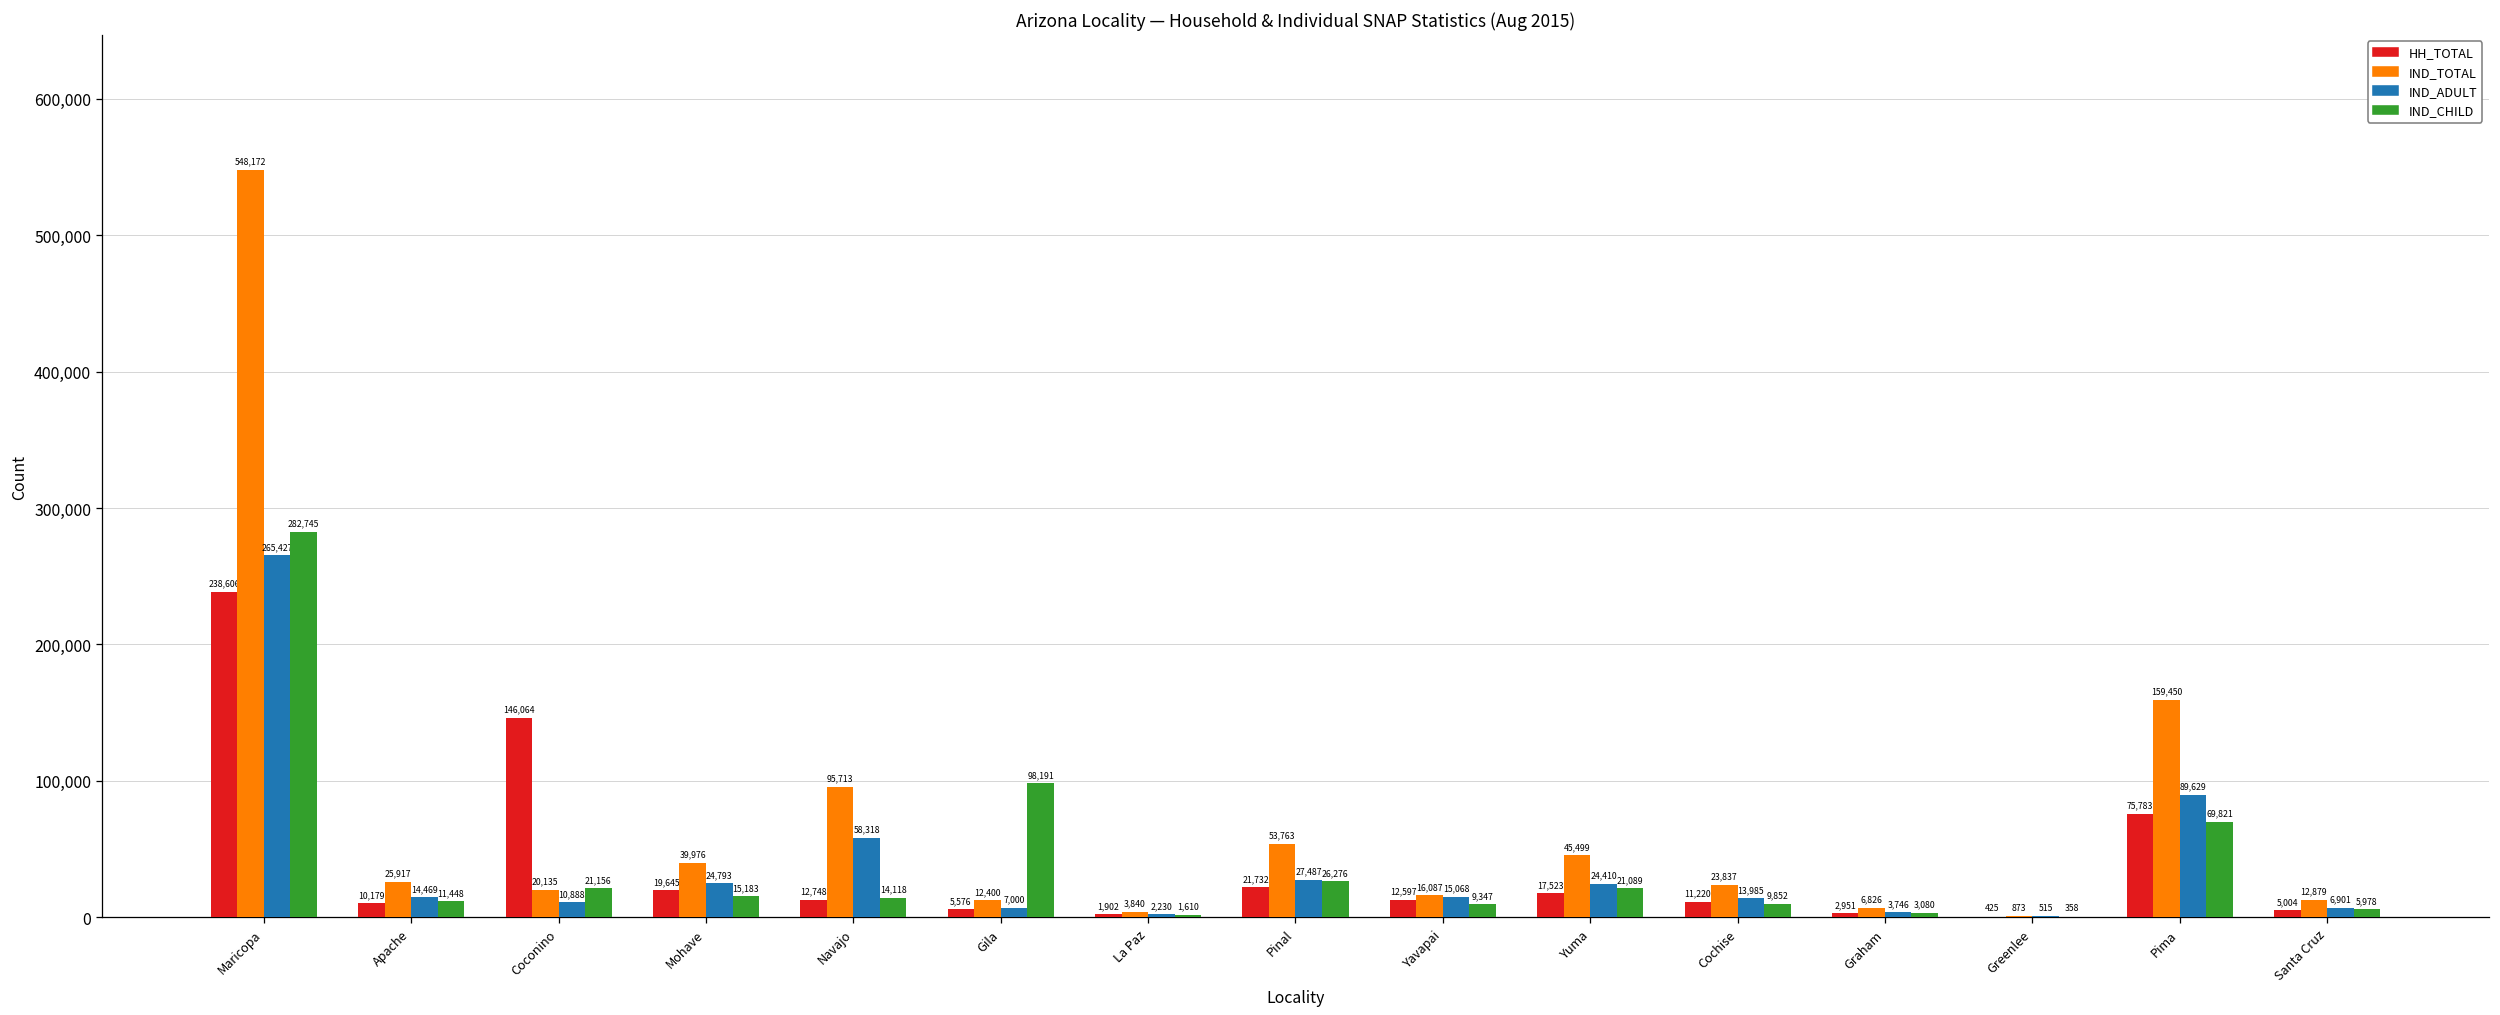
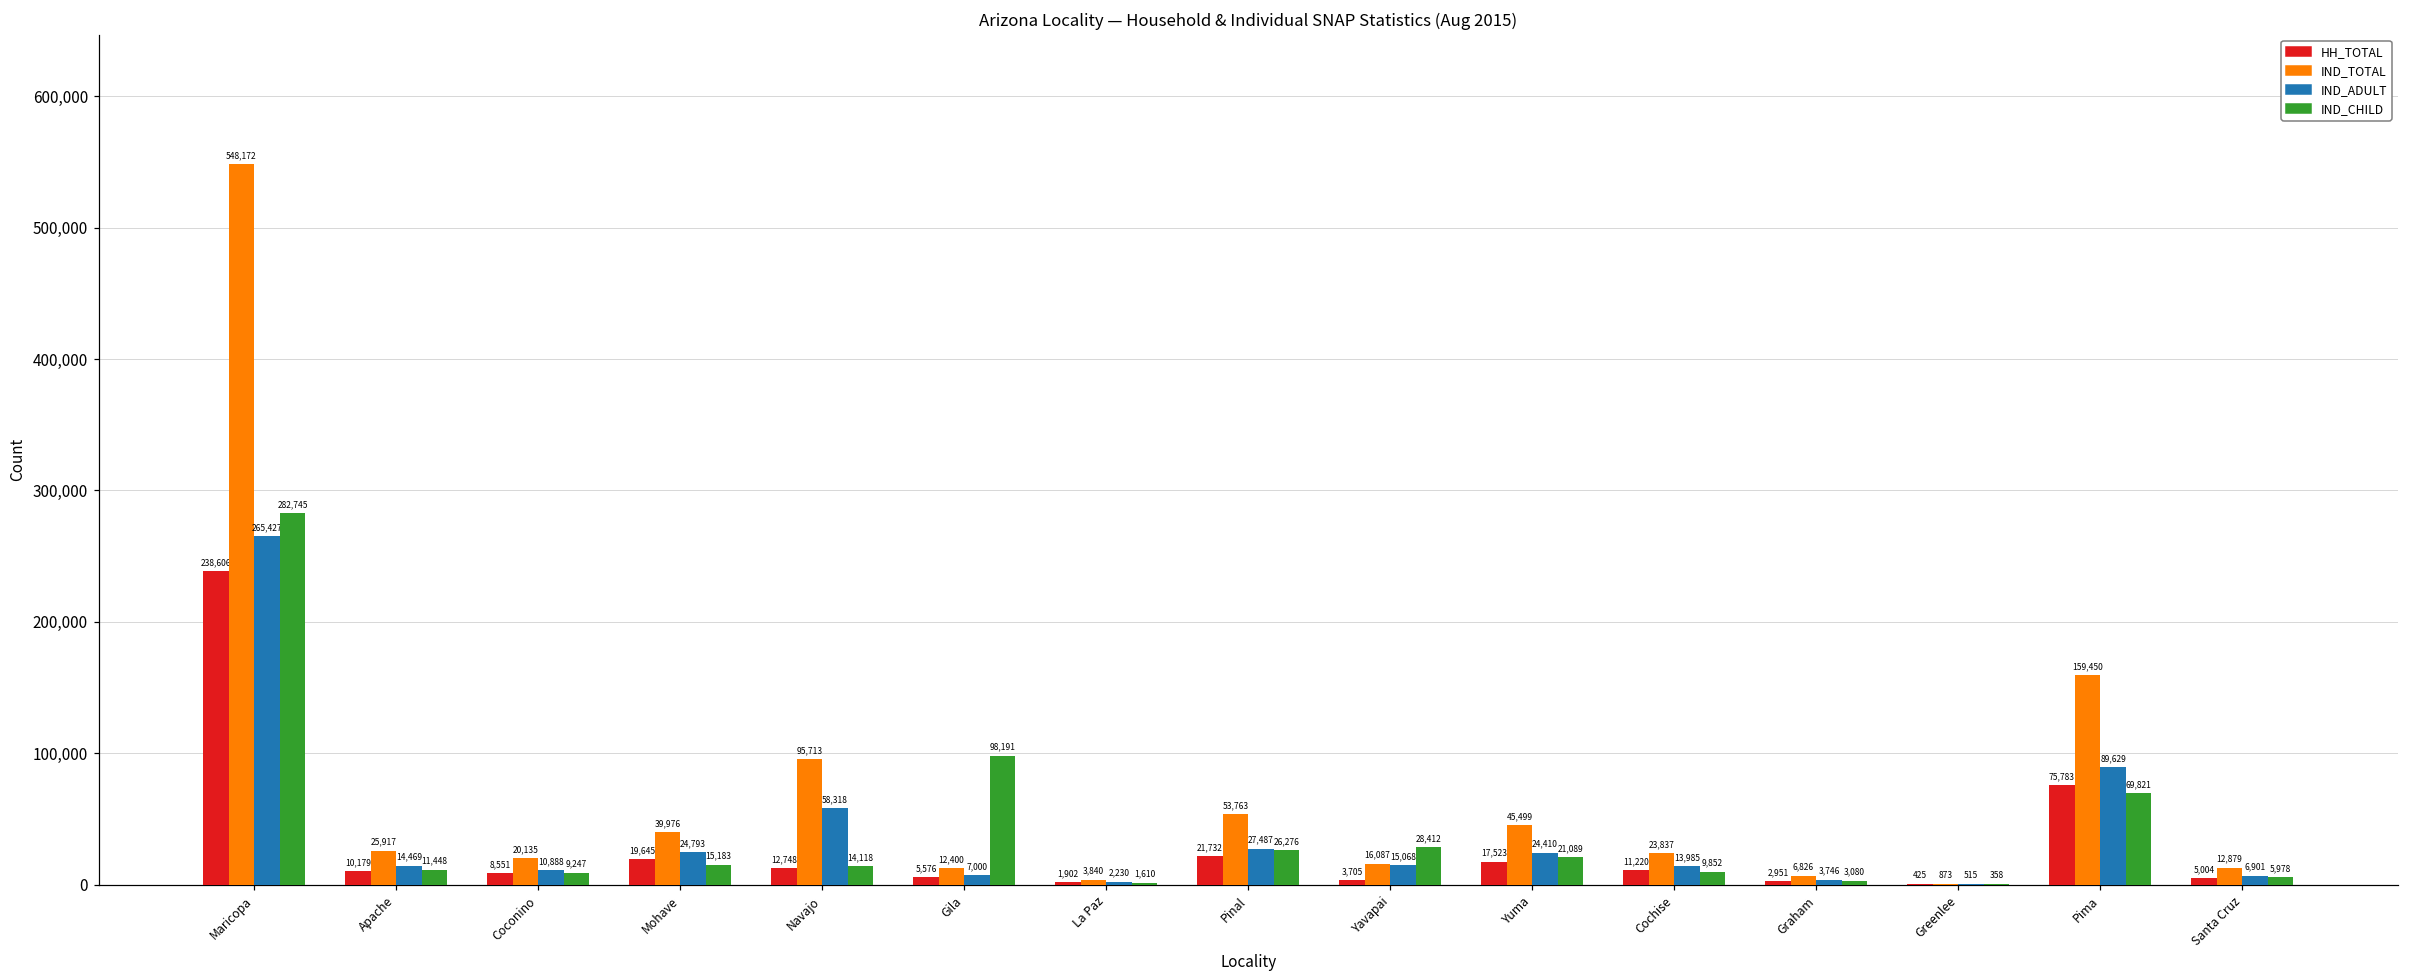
  {
    "HH_TOTAL": {
      "Maricopa": "238,606",
      "Apache": "10,179",
-     "Coconino": "146,064",
+     "Coconino": "8,551",
      "Mohave": "19,645",
      "Navajo": "12,748",
      "Gila": "5,576",
      "La Paz": "1,902",
      "Pinal": "21,732",
-     "Yavapai": "12,597",
+     "Yavapai": "3,705",
      "Yuma": "17,523",
      "Cochise": "11,220",
      "Graham": "2,951",
      "Greenlee": "425",
      "Pima": "75,783",
      "Santa Cruz": "5,004"
    },
    "IND_TOTAL": {
      "Maricopa": "548,172",
      "Apache": "25,917",
      "Coconino": "20,135",
      "Mohave": "39,976",
      "Navajo": "95,713",
      "Gila": "12,400",
      "La Paz": "3,840",
      "Pinal": "53,763",
      "Yavapai": "16,087",
      "Yuma": "45,499",
      "Cochise": "23,837",
      "Graham": "6,826",
      "Greenlee": "873",
      "Pima": "159,450",
      "Santa Cruz": "12,879"
    },
    "IND_ADULT": {
      "Maricopa": "265,427",
      "Apache": "14,469",
      "Coconino": "10,888",
      "Mohave": "24,793",
      "Navajo": "58,318",
      "Gila": "7,000",
      "La Paz": "2,230",
      "Pinal": "27,487",
      "Yavapai": "15,068",
      "Yuma": "24,410",
      "Cochise": "13,985",
      "Graham": "3,746",
      "Greenlee": "515",
      "Pima": "89,629",
      "Santa Cruz": "6,901"
    },
    "IND_CHILD": {
      "Maricopa": "282,745",
      "Apache": "11,448",
-     "Coconino": "21,156",
+     "Coconino": "9,247",
      "Mohave": "15,183",
      "Navajo": "14,118",
      "Gila": "98,191",
      "La Paz": "1,610",
      "Pinal": "26,276",
-     "Yavapai": "9,347",
+     "Yavapai": "28,412",
      "Yuma": "21,089",
      "Cochise": "9,852",
      "Graham": "3,080",
      "Greenlee": "358",
      "Pima": "69,821",
      "Santa Cruz": "5,978"
    }
  }
